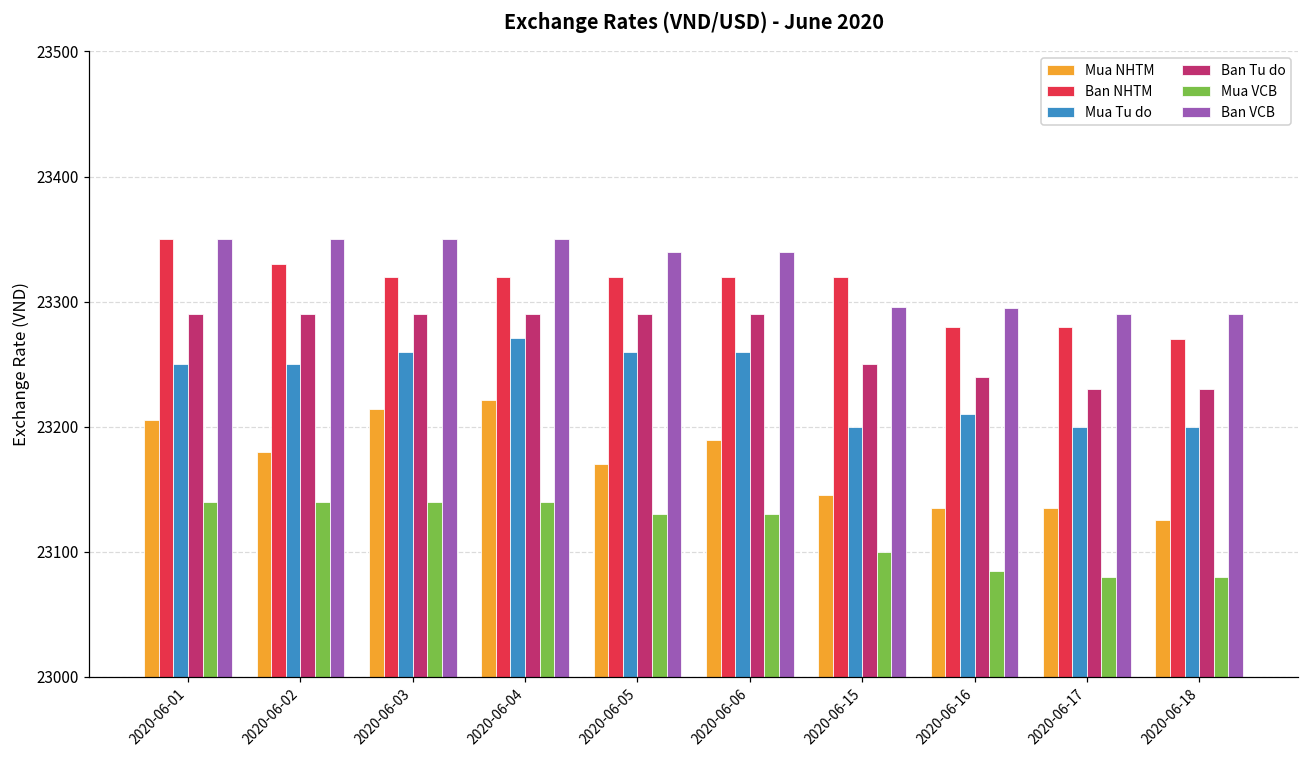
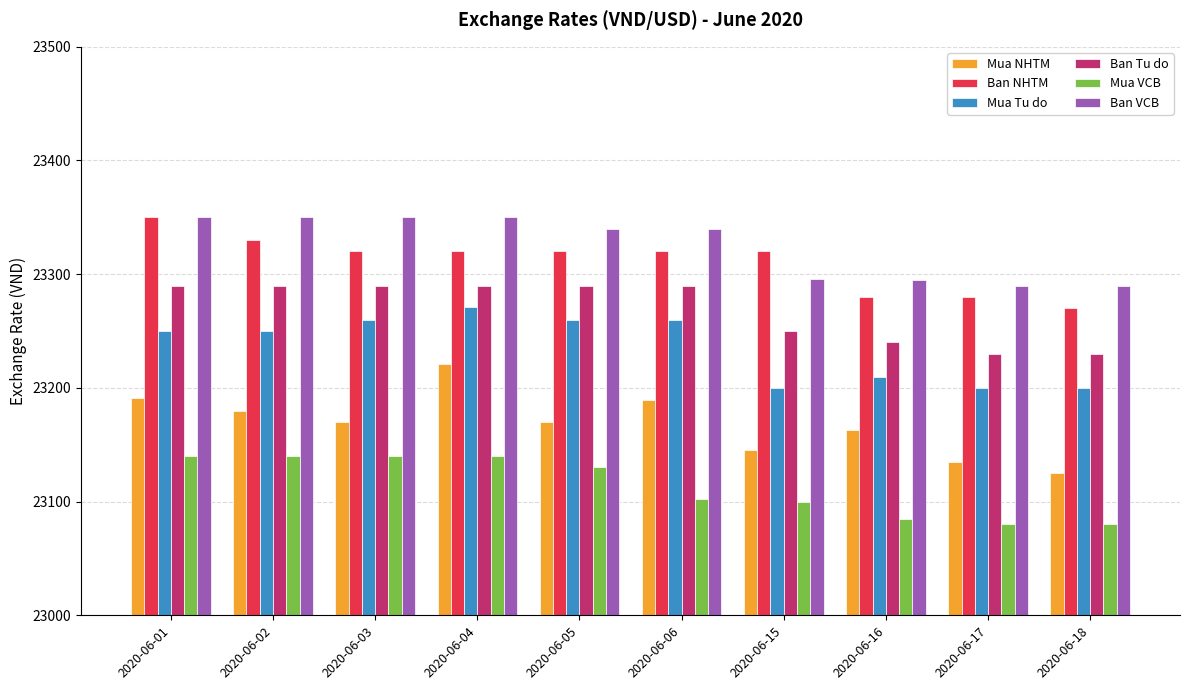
  {
    "Mua NHTM": {
-     "2020-06-01": 23205,
+     "2020-06-01": 23191,
      "2020-06-02": 23180,
-     "2020-06-03": 23214,
+     "2020-06-03": 23170,
      "2020-06-04": 23221,
      "2020-06-05": 23170,
      "2020-06-06": 23189,
      "2020-06-15": 23145,
-     "2020-06-16": 23135,
+     "2020-06-16": 23163,
      "2020-06-17": 23135,
      "2020-06-18": 23125
    },
    "Mua Tu do": {
      "2020-06-01": 23250,
      "2020-06-02": 23250,
      "2020-06-03": 23260,
      "2020-06-04": 23271,
      "2020-06-05": 23260,
      "2020-06-06": 23260,
      "2020-06-15": 23200,
      "2020-06-16": 23210,
      "2020-06-17": 23200,
      "2020-06-18": 23200
    },
    "Mua VCB": {
      "2020-06-01": 23140,
      "2020-06-02": 23140,
      "2020-06-03": 23140,
      "2020-06-04": 23140,
      "2020-06-05": 23130,
-     "2020-06-06": 23130,
+     "2020-06-06": 23102,
      "2020-06-15": 23100,
      "2020-06-16": 23085,
      "2020-06-17": 23080,
      "2020-06-18": 23080
    },
    "Ban VCB": {
      "2020-06-01": 23350,
      "2020-06-02": 23350,
      "2020-06-03": 23350,
      "2020-06-04": 23350,
      "2020-06-05": 23340,
      "2020-06-06": 23340,
      "2020-06-15": 23296,
      "2020-06-16": 23295,
      "2020-06-17": 23290,
      "2020-06-18": 23290
    }
  }
